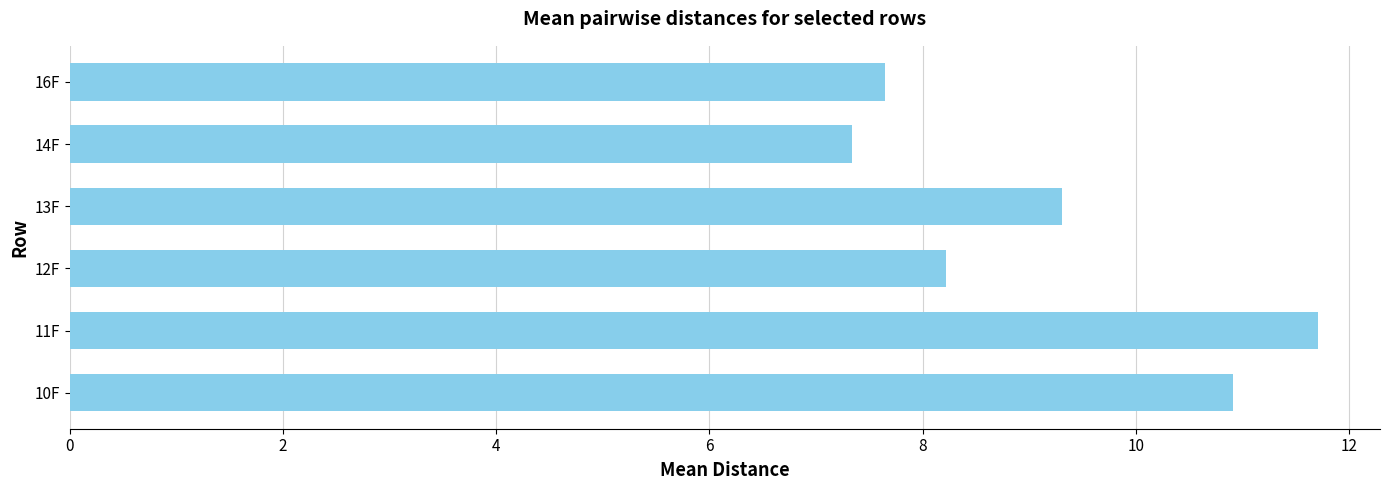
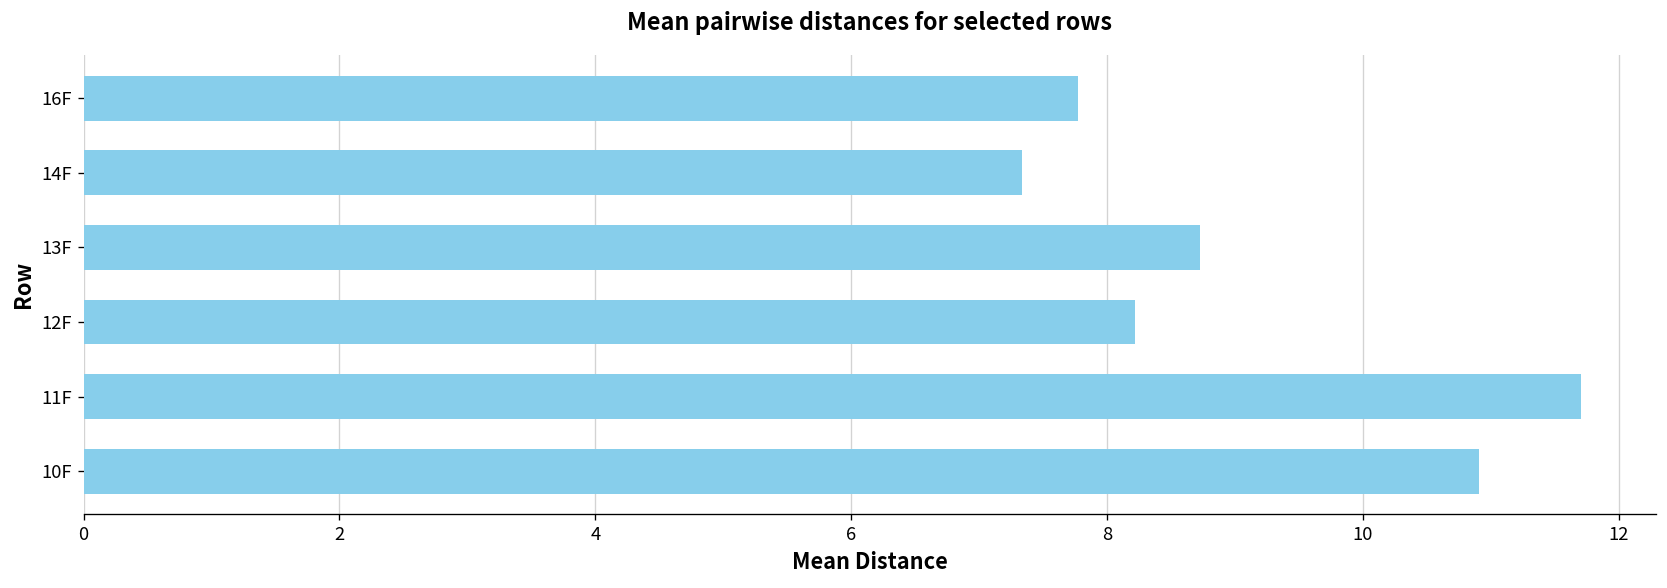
  {
-   "16F": 7.65,
+   "16F": 7.77,
    "14F": 7.33,
-   "13F": 9.31,
+   "13F": 8.73,
    "12F": 8.22,
    "11F": 11.70,
    "10F": 10.91
  }
